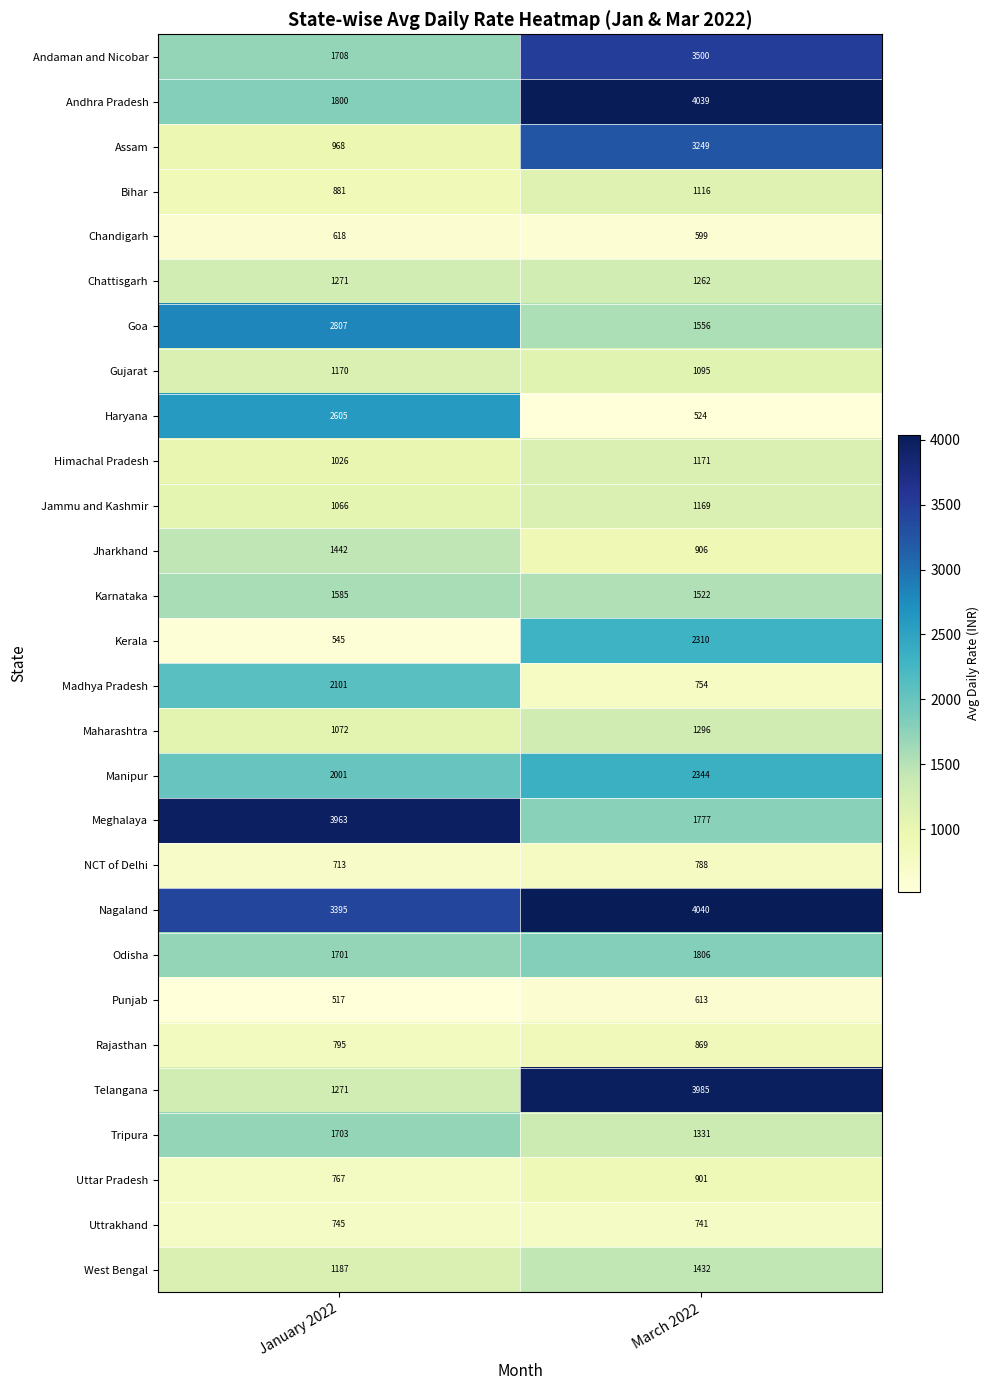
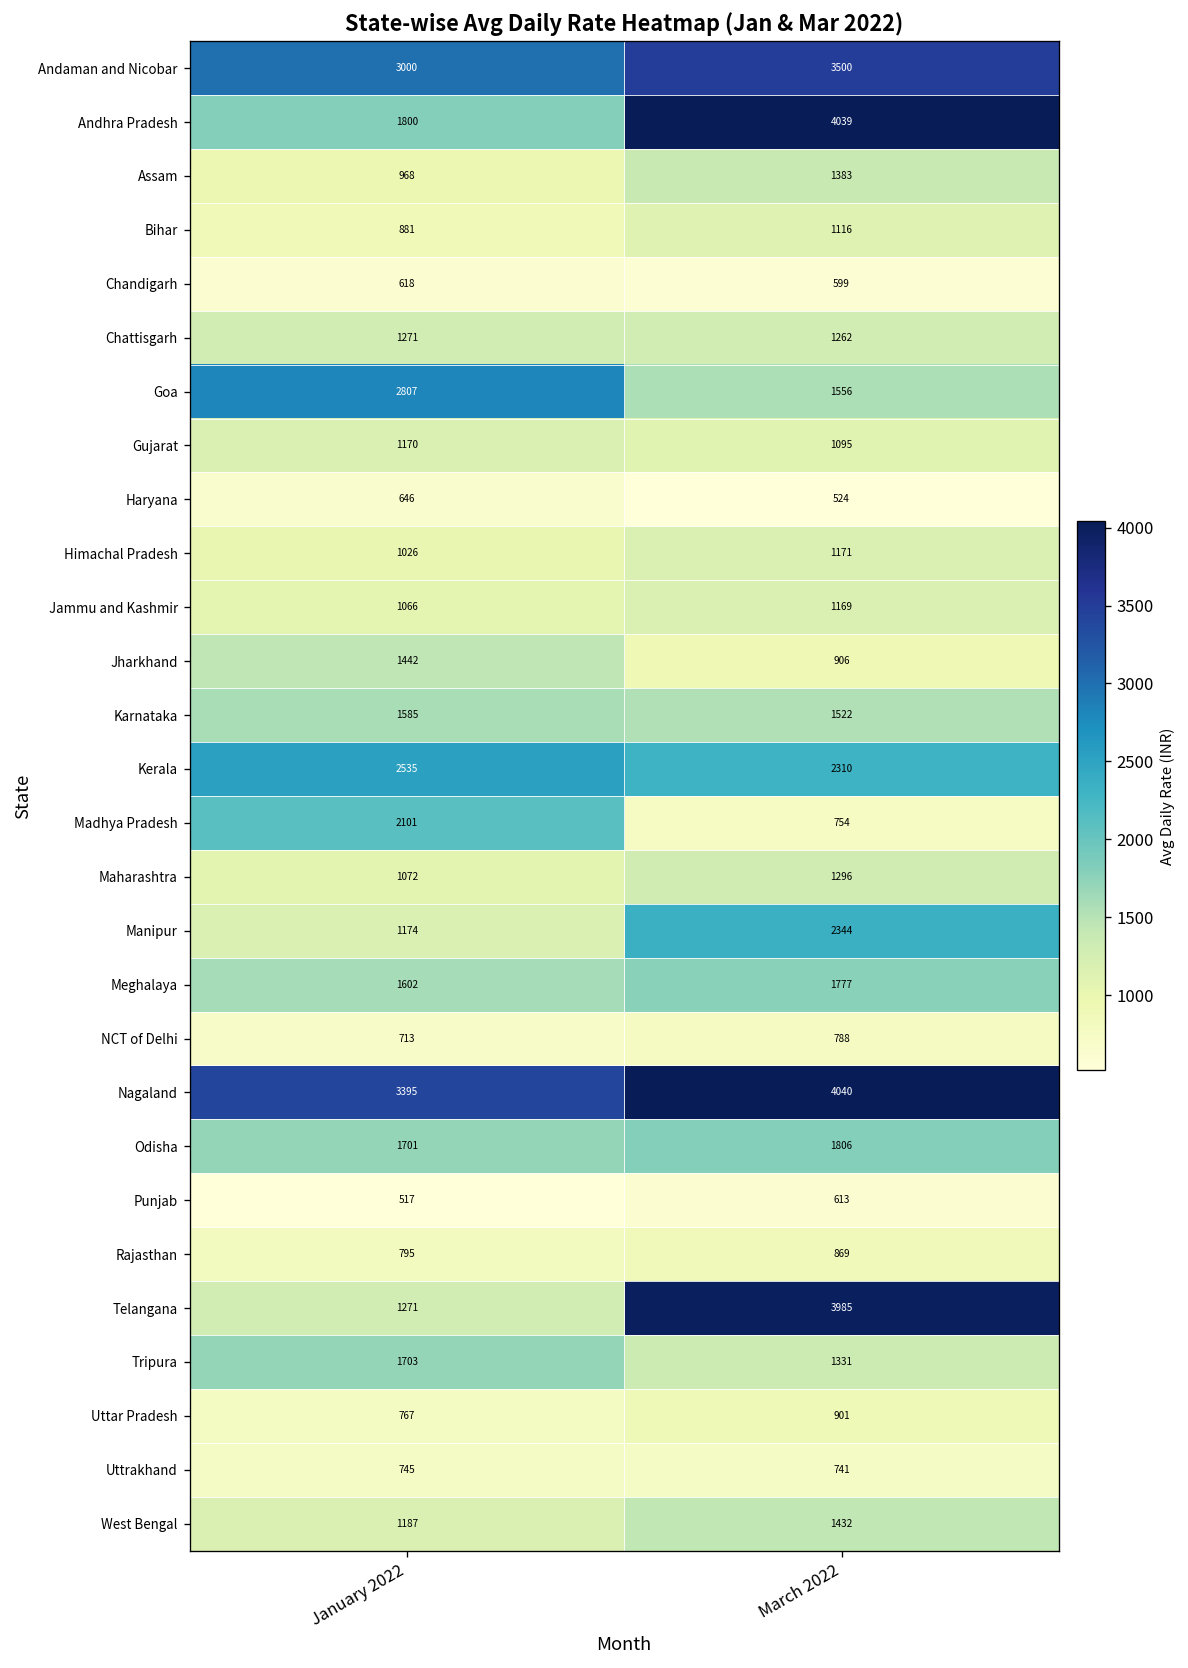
  {
    "Andaman and Nicobar": {
-     "January 2022": 1708,
+     "January 2022": 3000,
      "March 2022": 3500
    },
    "Andhra Pradesh": {
      "January 2022": 1800,
      "March 2022": 4039
    },
    "Assam": {
      "January 2022": 968,
-     "March 2022": 3249
+     "March 2022": 1383
    },
    "Bihar": {
      "January 2022": 881,
      "March 2022": 1116
    },
    "Chandigarh": {
      "January 2022": 618,
      "March 2022": 599
    },
    "Chattisgarh": {
      "January 2022": 1271,
      "March 2022": 1262
    },
    "Goa": {
      "January 2022": 2807,
      "March 2022": 1556
    },
    "Gujarat": {
      "January 2022": 1170,
      "March 2022": 1095
    },
    "Haryana": {
-     "January 2022": 2605,
+     "January 2022": 646,
      "March 2022": 524
    },
    "Himachal Pradesh": {
      "January 2022": 1026,
      "March 2022": 1171
    },
    "Jammu and Kashmir": {
      "January 2022": 1066,
      "March 2022": 1169
    },
    "Jharkhand": {
      "January 2022": 1442,
      "March 2022": 906
    },
    "Karnataka": {
      "January 2022": 1585,
      "March 2022": 1522
    },
    "Kerala": {
-     "January 2022": 545,
+     "January 2022": 2535,
      "March 2022": 2310
    },
    "Madhya Pradesh": {
      "January 2022": 2101,
      "March 2022": 754
    },
    "Maharashtra": {
      "January 2022": 1072,
      "March 2022": 1296
    },
    "Manipur": {
-     "January 2022": 2001,
+     "January 2022": 1174,
      "March 2022": 2344
    },
    "Meghalaya": {
-     "January 2022": 3963,
+     "January 2022": 1602,
      "March 2022": 1777
    },
    "NCT of Delhi": {
      "January 2022": 713,
      "March 2022": 788
    },
    "Nagaland": {
      "January 2022": 3395,
      "March 2022": 4040
    },
    "Odisha": {
      "January 2022": 1701,
      "March 2022": 1806
    },
    "Punjab": {
      "January 2022": 517,
      "March 2022": 613
    },
    "Rajasthan": {
      "January 2022": 795,
      "March 2022": 869
    },
    "Telangana": {
      "January 2022": 1271,
      "March 2022": 3985
    },
    "Tripura": {
      "January 2022": 1703,
      "March 2022": 1331
    },
    "Uttar Pradesh": {
      "January 2022": 767,
      "March 2022": 901
    },
    "Uttrakhand": {
      "January 2022": 745,
      "March 2022": 741
    },
    "West Bengal": {
      "January 2022": 1187,
      "March 2022": 1432
    }
  }
